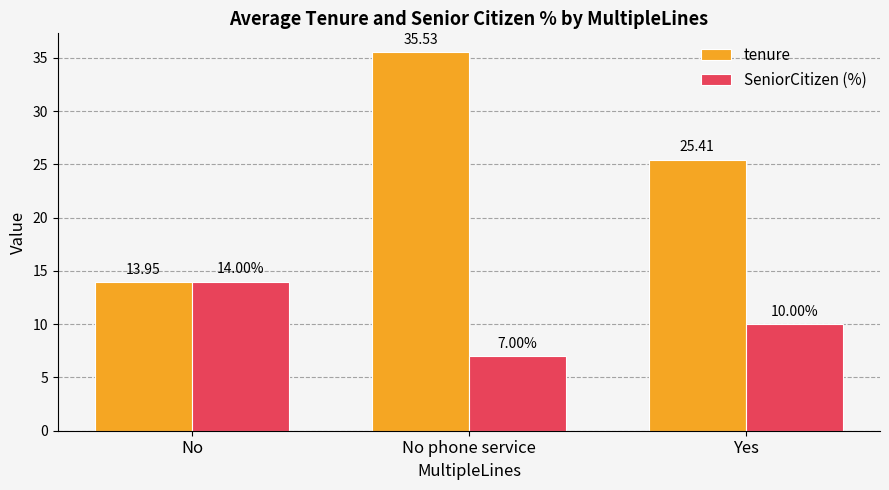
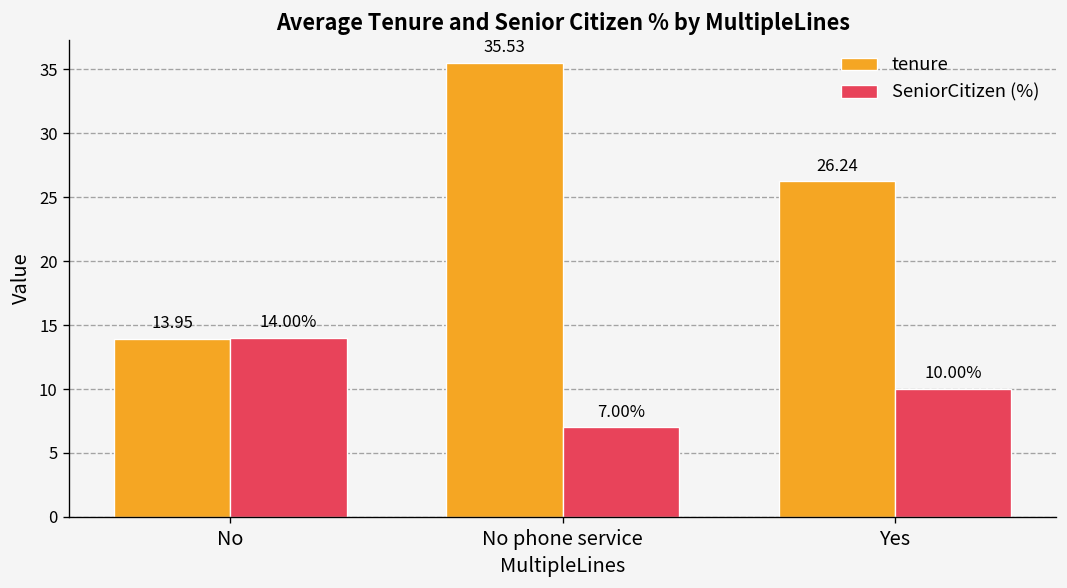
  {
    "tenure": {
      "No": "13.95",
      "No phone service": "35.53",
-     "Yes": "25.41"
+     "Yes": "26.24"
    },
    "SeniorCitizen (%)": {
      "No": "14.00%",
      "No phone service": "7.00%",
      "Yes": "10.00%"
    }
  }
